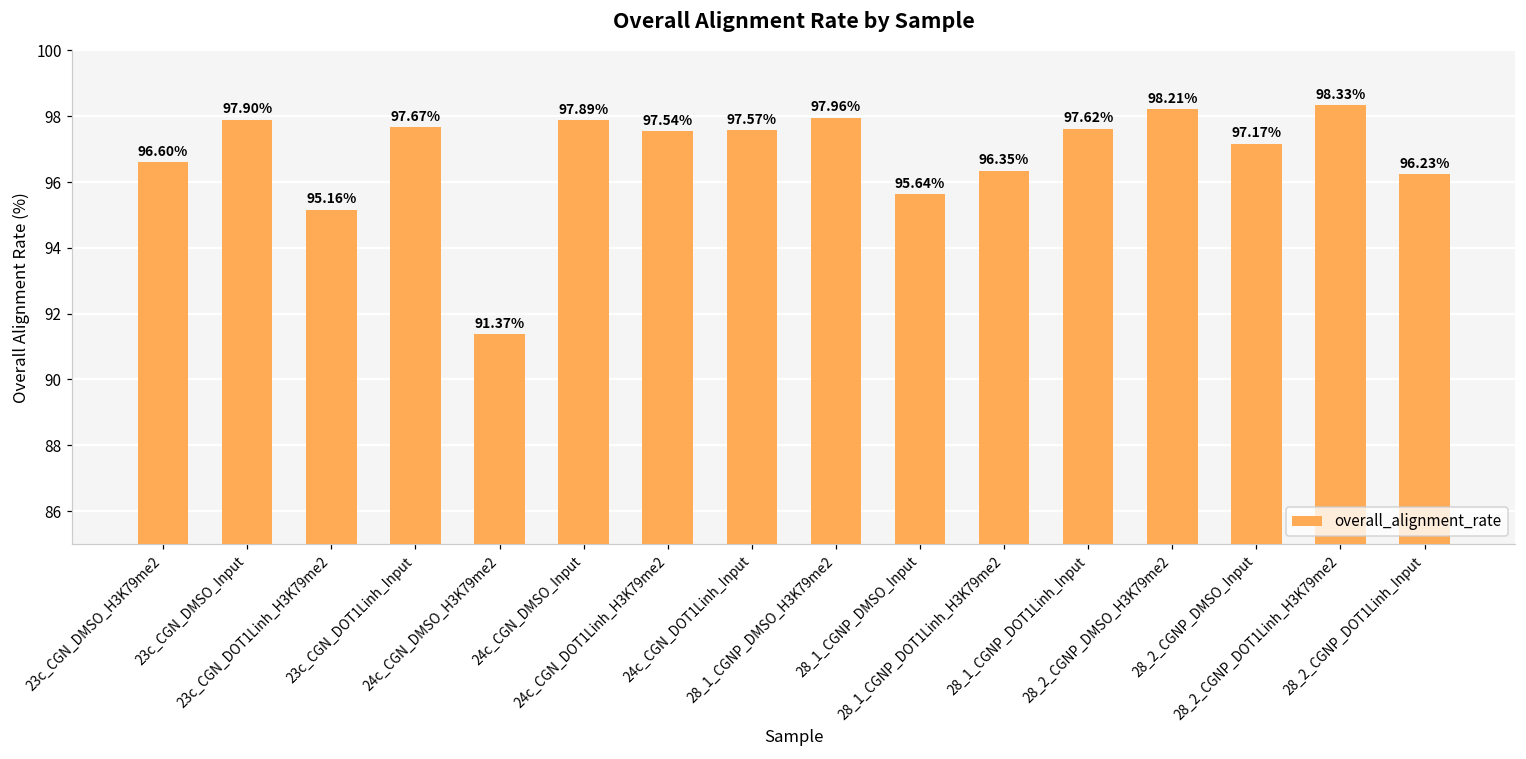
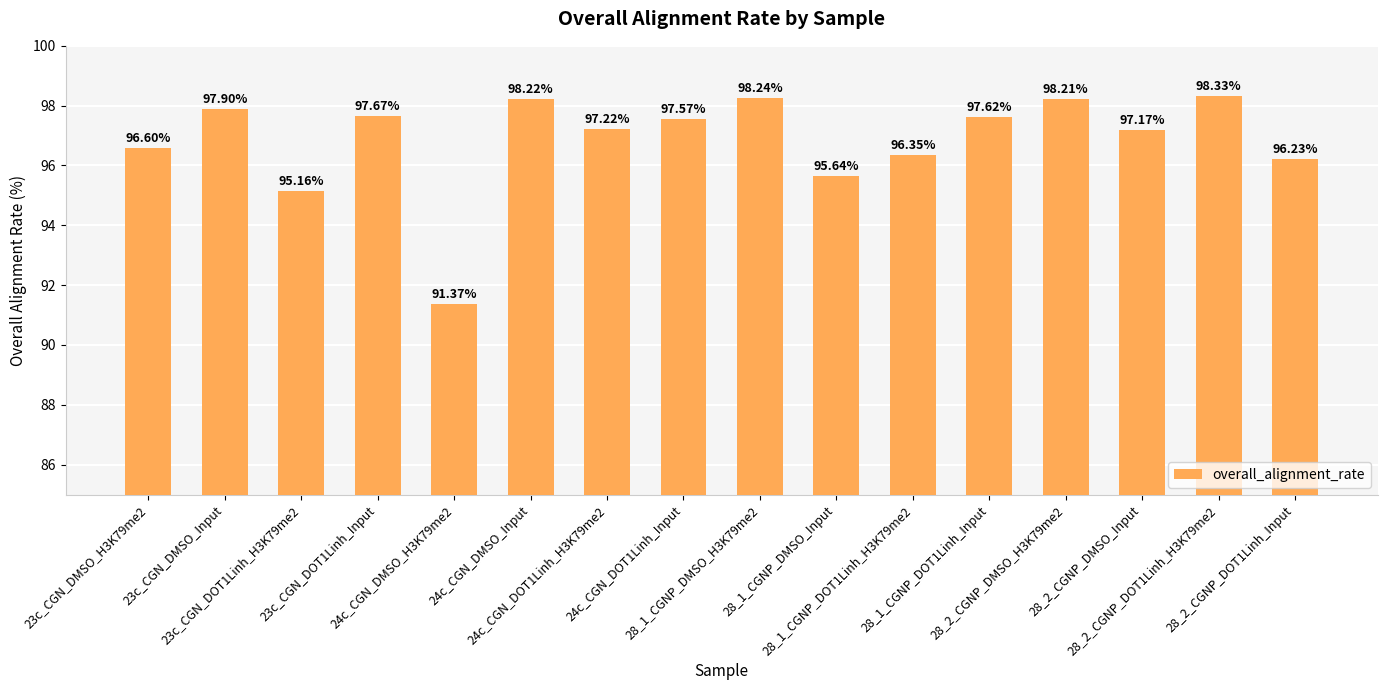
  {
    "23c_CGN_DMSO_H3K79me2": "96.60%",
    "23c_CGN_DMSO_Input": "97.90%",
    "23c_CGN_DOT1Linh_H3K79me2": "95.16%",
    "23c_CGN_DOT1Linh_Input": "97.67%",
    "24c_CGN_DMSO_H3K79me2": "91.37%",
-   "24c_CGN_DMSO_Input": "97.89%",
-   "24c_CGN_DOT1Linh_H3K79me2": "97.54%",
+   "24c_CGN_DMSO_Input": "98.22%",
+   "24c_CGN_DOT1Linh_H3K79me2": "97.22%",
    "24c_CGN_DOT1Linh_Input": "97.57%",
-   "28_1_CGNP_DMSO_H3K79me2": "97.96%",
+   "28_1_CGNP_DMSO_H3K79me2": "98.24%",
    "28_1_CGNP_DMSO_Input": "95.64%",
    "28_1_CGNP_DOT1Linh_H3K79me2": "96.35%",
    "28_1_CGNP_DOT1Linh_Input": "97.62%",
    "28_2_CGNP_DMSO_H3K79me2": "98.21%",
    "28_2_CGNP_DMSO_Input": "97.17%",
    "28_2_CGNP_DOT1Linh_H3K79me2": "98.33%",
    "28_2_CGNP_DOT1Linh_Input": "96.23%"
  }
